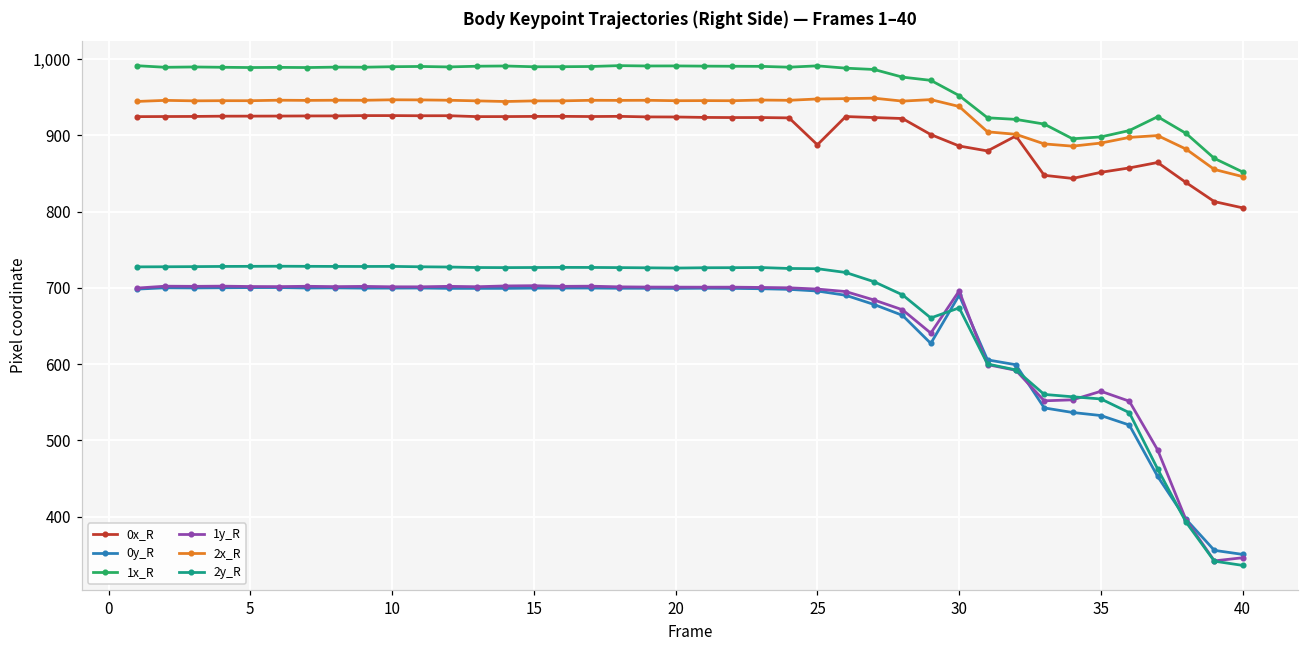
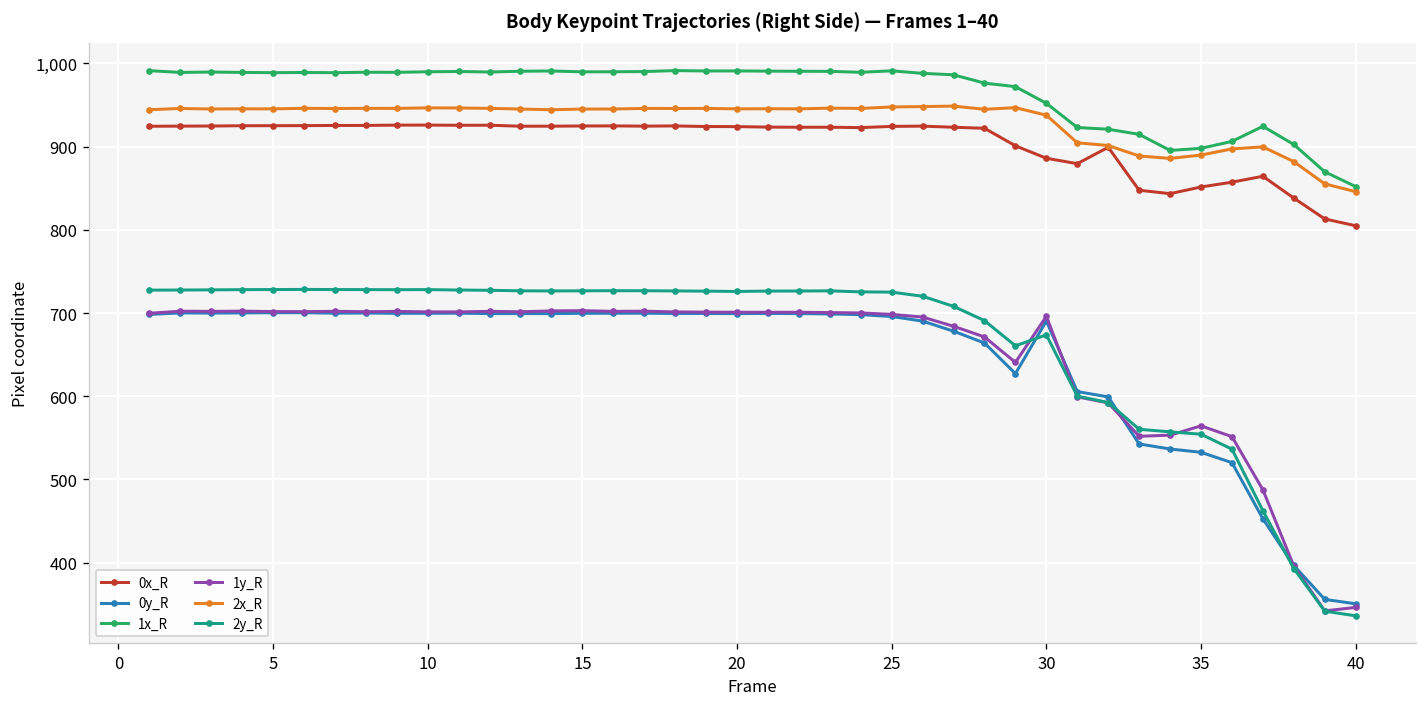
  {
    "0x_R": {
      "5": 930,
      "10": 930,
      "15": 920,
      "20": 920,
-     "25": 890,
+     "25": 920,
      "30": 890,
      "35": 850,
      "40": 800
    },
    "0y_R": {
      "30": 690,
      "35": 530,
      "40": 350
    },
    "1y_R": {
      "30": 700,
      "35": 560,
      "40": 350
    },
    "2x_R": {
      "5": 950,
      "10": 950,
      "15": 950,
      "20": 950,
      "25": 950,
      "30": 940,
      "35": 890,
      "40": 850
    }
  }
